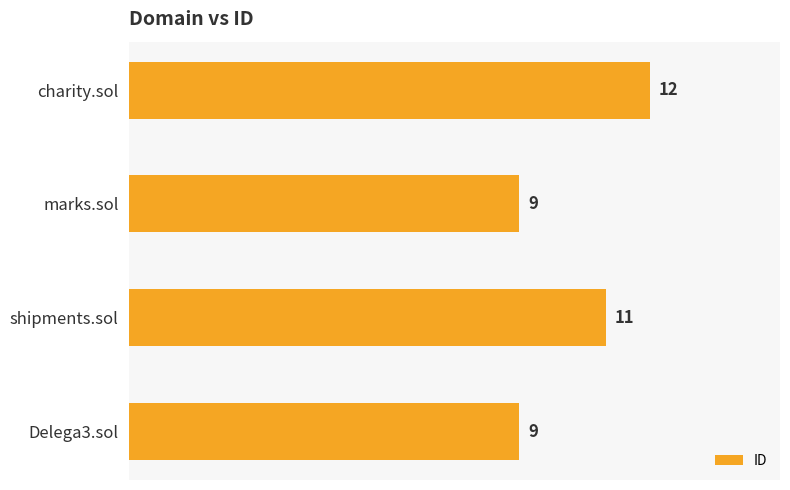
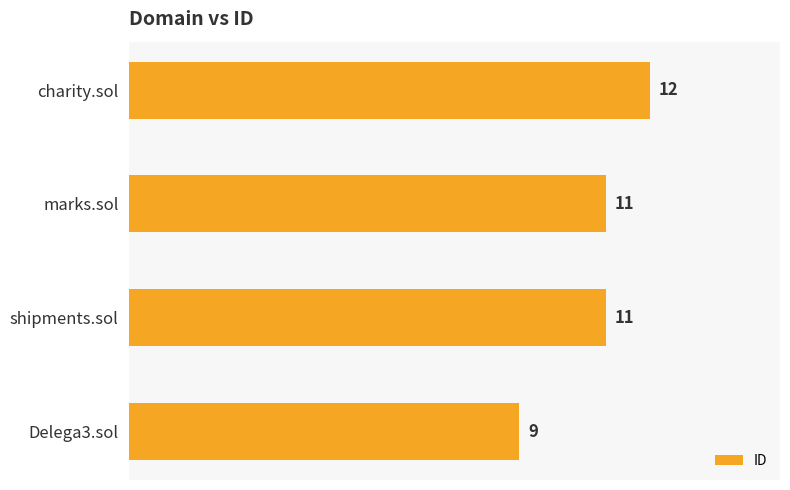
  {
    "charity.sol": 12,
-   "marks.sol": 9,
+   "marks.sol": 11,
    "shipments.sol": 11,
    "Delega3.sol": 9
  }
